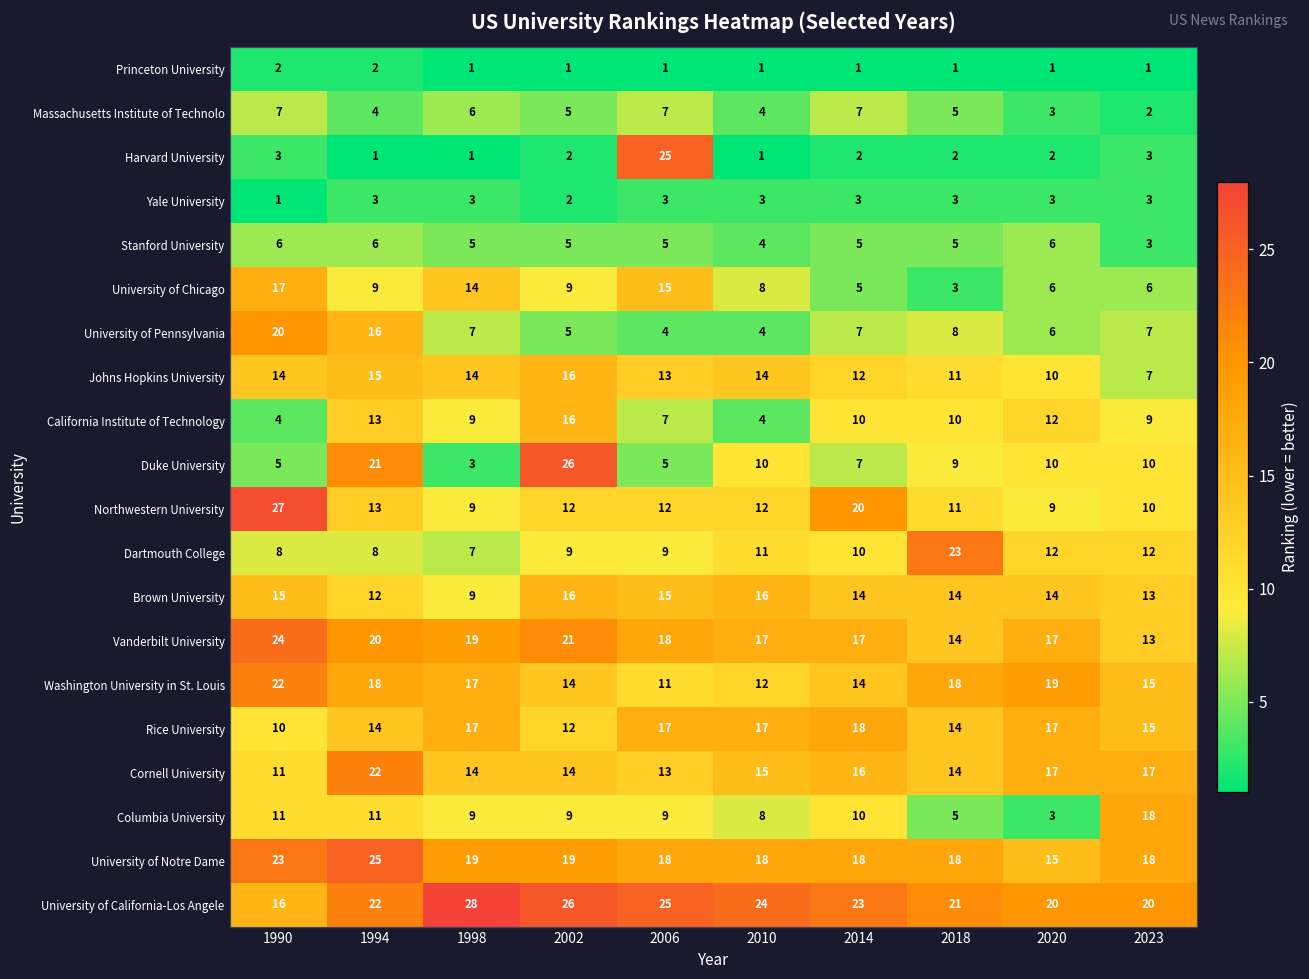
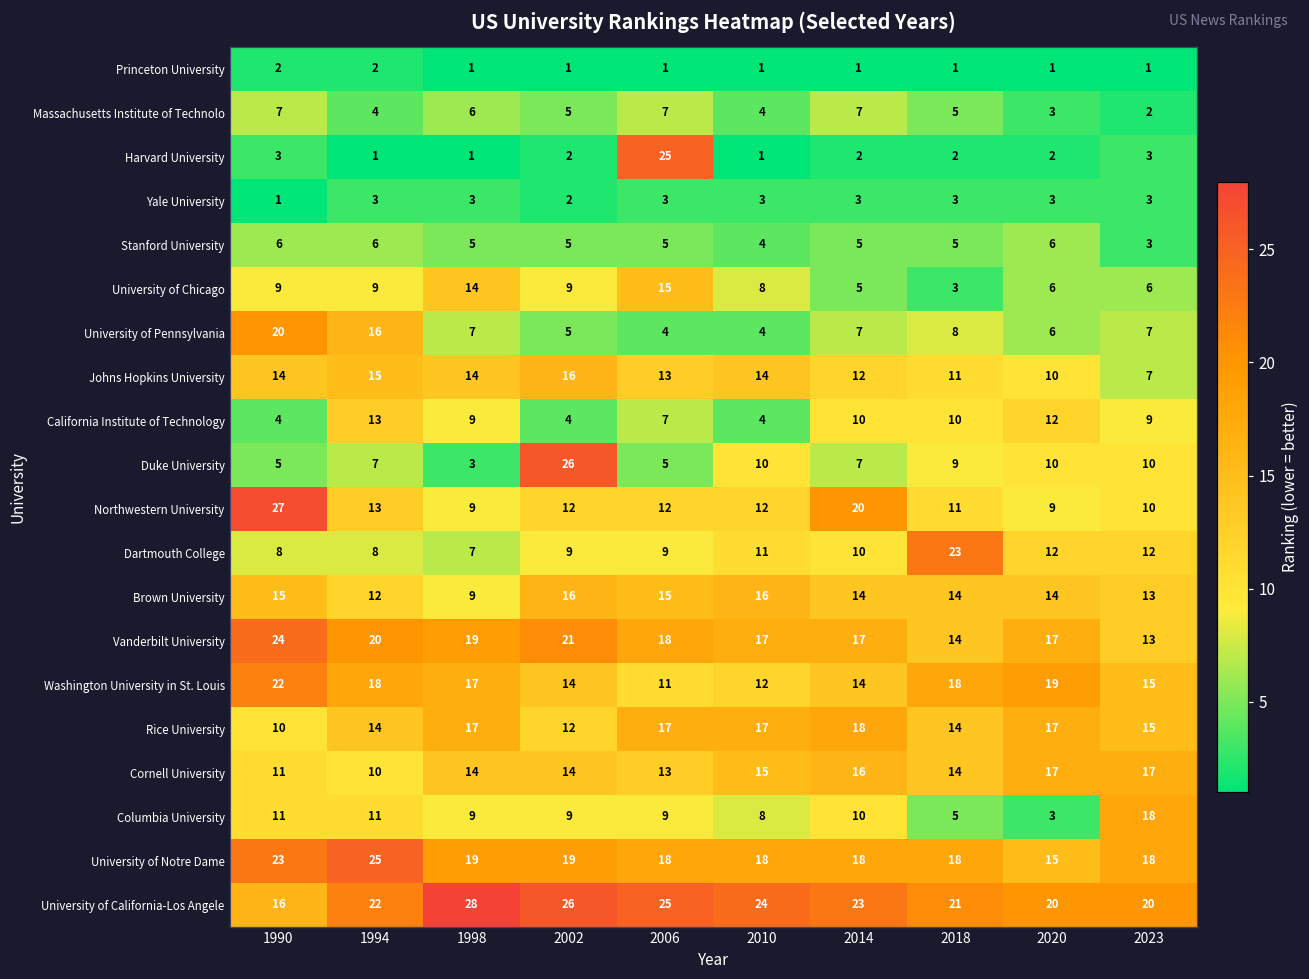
  {
    "Princeton University": {
      "1990": 2,
      "1994": 2,
      "1998": 1,
      "2002": 1,
      "2006": 1,
      "2010": 1,
      "2014": 1,
      "2018": 1,
      "2020": 1,
      "2023": 1
    },
    "Massachusetts Institute of Technolo": {
      "1990": 7,
      "1994": 4,
      "1998": 6,
      "2002": 5,
      "2006": 7,
      "2010": 4,
      "2014": 7,
      "2018": 5,
      "2020": 3,
      "2023": 2
    },
    "Harvard University": {
      "1990": 3,
      "1994": 1,
      "1998": 1,
      "2002": 2,
      "2006": 25,
      "2010": 1,
      "2014": 2,
      "2018": 2,
      "2020": 2,
      "2023": 3
    },
    "Yale University": {
      "1990": 1,
      "1994": 3,
      "1998": 3,
      "2002": 2,
      "2006": 3,
      "2010": 3,
      "2014": 3,
      "2018": 3,
      "2020": 3,
      "2023": 3
    },
    "Stanford University": {
      "1990": 6,
      "1994": 6,
      "1998": 5,
      "2002": 5,
      "2006": 5,
      "2010": 4,
      "2014": 5,
      "2018": 5,
      "2020": 6,
      "2023": 3
    },
    "University of Chicago": {
-     "1990": 17,
+     "1990": 9,
      "1994": 9,
      "1998": 14,
      "2002": 9,
      "2006": 15,
      "2010": 8,
      "2014": 5,
      "2018": 3,
      "2020": 6,
      "2023": 6
    },
    "University of Pennsylvania": {
      "1990": 20,
      "1994": 16,
      "1998": 7,
      "2002": 5,
      "2006": 4,
      "2010": 4,
      "2014": 7,
      "2018": 8,
      "2020": 6,
      "2023": 7
    },
    "Johns Hopkins University": {
      "1990": 14,
      "1994": 15,
      "1998": 14,
      "2002": 16,
      "2006": 13,
      "2010": 14,
      "2014": 12,
      "2018": 11,
      "2020": 10,
      "2023": 7
    },
    "California Institute of Technology": {
      "1990": 4,
      "1994": 13,
      "1998": 9,
-     "2002": 16,
+     "2002": 4,
      "2006": 7,
      "2010": 4,
      "2014": 10,
      "2018": 10,
      "2020": 12,
      "2023": 9
    },
    "Duke University": {
      "1990": 5,
-     "1994": 21,
+     "1994": 7,
      "1998": 3,
      "2002": 26,
      "2006": 5,
      "2010": 10,
      "2014": 7,
      "2018": 9,
      "2020": 10,
      "2023": 10
    },
    "Northwestern University": {
      "1990": 27,
      "1994": 13,
      "1998": 9,
      "2002": 12,
      "2006": 12,
      "2010": 12,
      "2014": 20,
      "2018": 11,
      "2020": 9,
      "2023": 10
    },
    "Dartmouth College": {
      "1990": 8,
      "1994": 8,
      "1998": 7,
      "2002": 9,
      "2006": 9,
      "2010": 11,
      "2014": 10,
      "2018": 23,
      "2020": 12,
      "2023": 12
    },
    "Brown University": {
      "1990": 15,
      "1994": 12,
      "1998": 9,
      "2002": 16,
      "2006": 15,
      "2010": 16,
      "2014": 14,
      "2018": 14,
      "2020": 14,
      "2023": 13
    },
    "Vanderbilt University": {
      "1990": 24,
      "1994": 20,
      "1998": 19,
      "2002": 21,
      "2006": 18,
      "2010": 17,
      "2014": 17,
      "2018": 14,
      "2020": 17,
      "2023": 13
    },
    "Washington University in St. Louis": {
      "1990": 22,
      "1994": 18,
      "1998": 17,
      "2002": 14,
      "2006": 11,
      "2010": 12,
      "2014": 14,
      "2018": 18,
      "2020": 19,
      "2023": 15
    },
    "Rice University": {
      "1990": 10,
      "1994": 14,
      "1998": 17,
      "2002": 12,
      "2006": 17,
      "2010": 17,
      "2014": 18,
      "2018": 14,
      "2020": 17,
      "2023": 15
    },
    "Cornell University": {
      "1990": 11,
-     "1994": 22,
+     "1994": 10,
      "1998": 14,
      "2002": 14,
      "2006": 13,
      "2010": 15,
      "2014": 16,
      "2018": 14,
      "2020": 17,
      "2023": 17
    },
    "Columbia University": {
      "1990": 11,
      "1994": 11,
      "1998": 9,
      "2002": 9,
      "2006": 9,
      "2010": 8,
      "2014": 10,
      "2018": 5,
      "2020": 3,
      "2023": 18
    },
    "University of Notre Dame": {
      "1990": 23,
      "1994": 25,
      "1998": 19,
      "2002": 19,
      "2006": 18,
      "2010": 18,
      "2014": 18,
      "2018": 18,
      "2020": 15,
      "2023": 18
    },
    "University of California-Los Angele": {
      "1990": 16,
      "1994": 22,
      "1998": 28,
      "2002": 26,
      "2006": 25,
      "2010": 24,
      "2014": 23,
      "2018": 21,
      "2020": 20,
      "2023": 20
    }
  }
